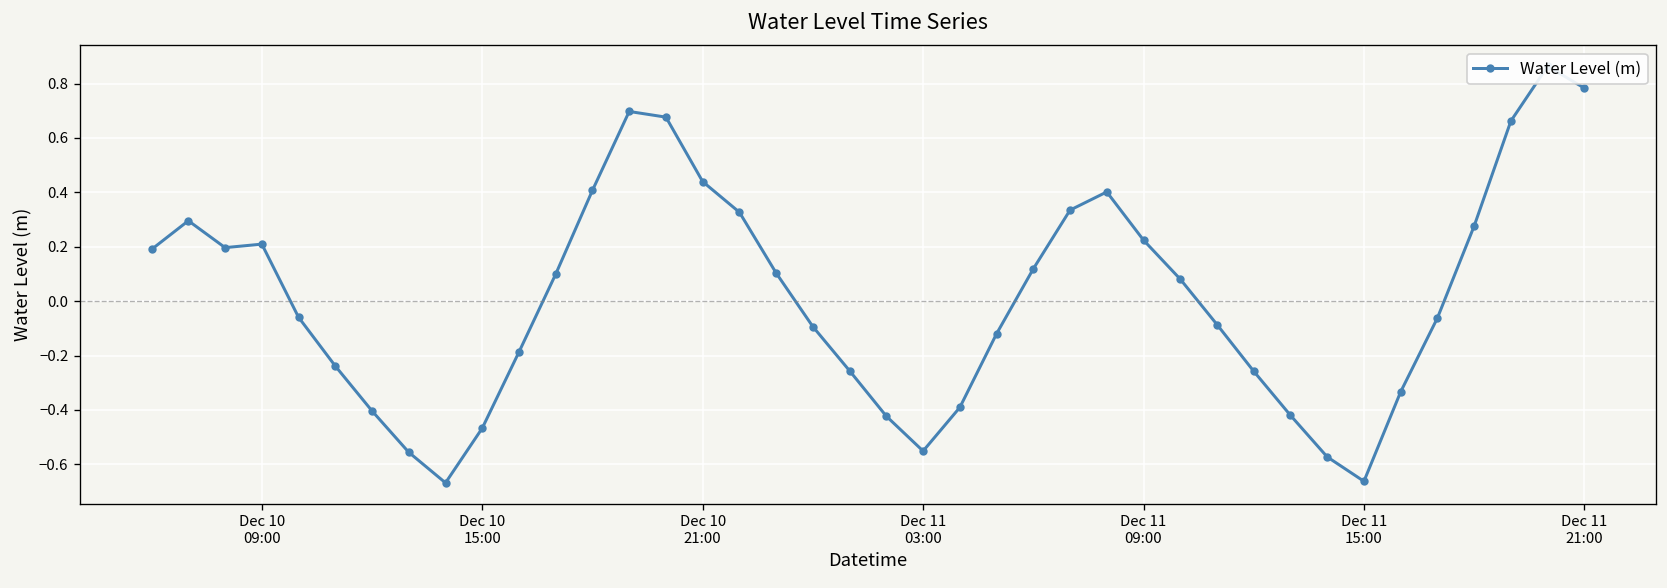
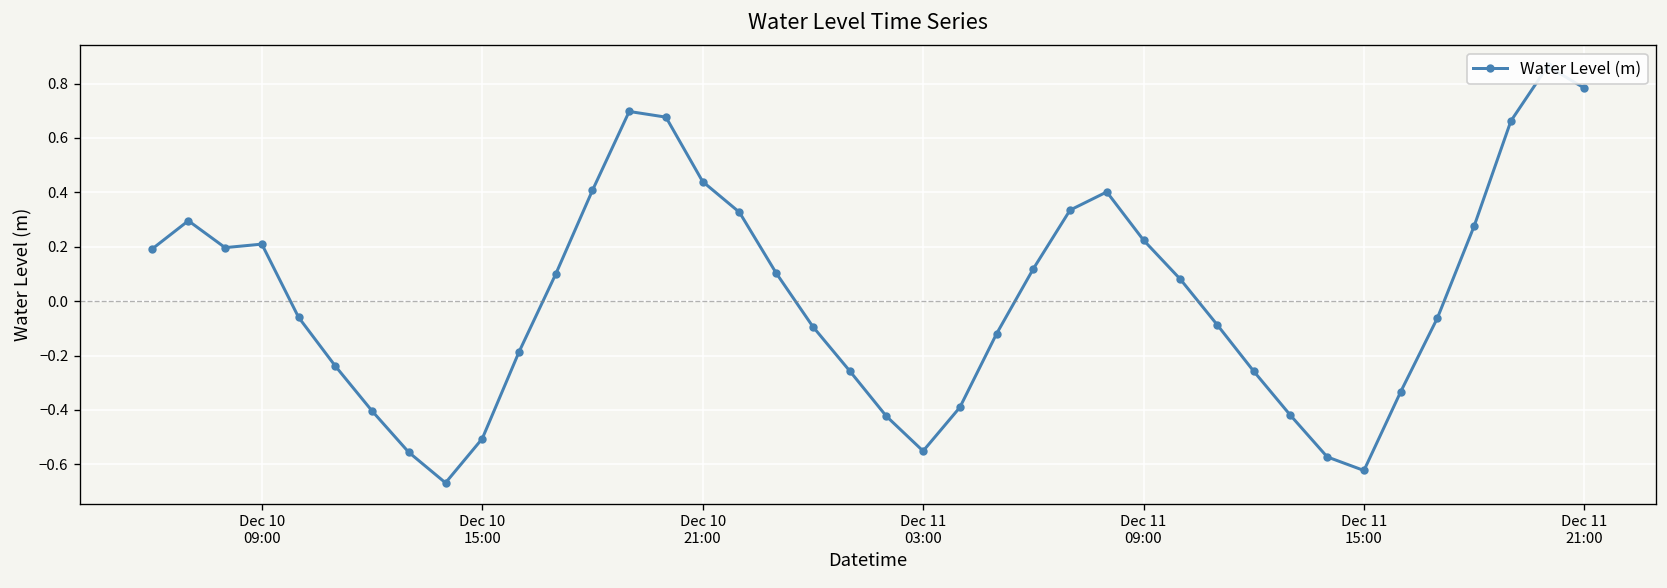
  {
    "Dec 10 09:00": 0.21,
-   "Dec 10 15:00": -0.47,
+   "Dec 10 15:00": -0.51,
    "Dec 10 21:00": 0.44,
    "Dec 11 03:00": -0.55,
    "Dec 11 09:00": 0.22,
-   "Dec 11 15:00": -0.66,
+   "Dec 11 15:00": -0.62,
    "Dec 11 21:00": 0.78
  }
